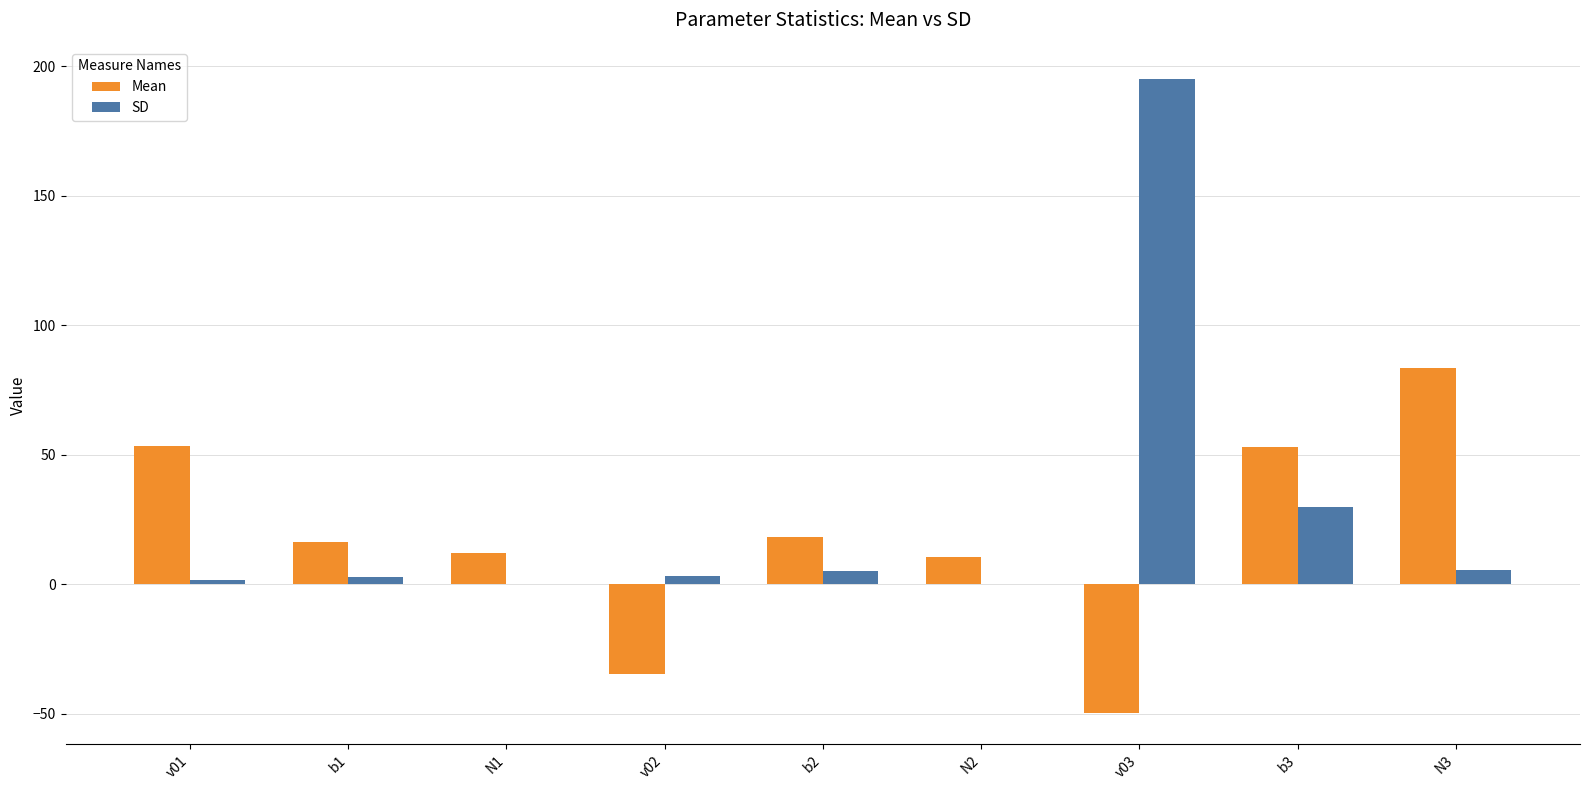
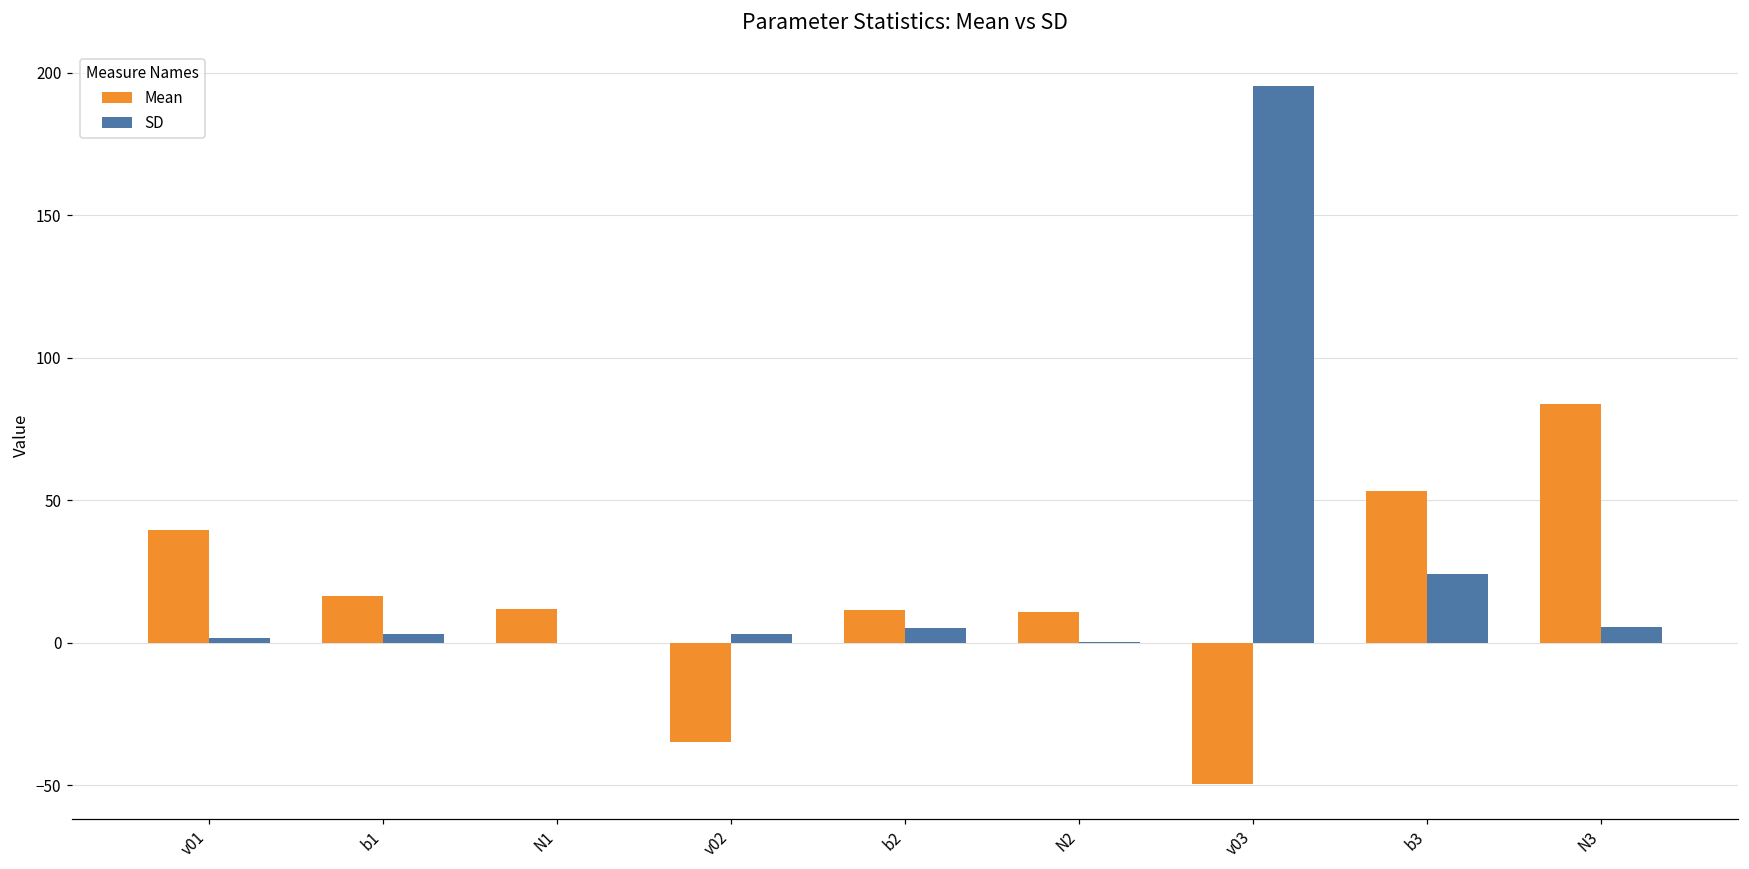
  {
    "Mean": {
-     "v01": 53,
+     "v01": 40,
      "b1": 16,
      "N1": 12,
      "v02": -35,
-     "b2": 18,
+     "b2": 12,
      "N2": 11,
      "v03": -50,
      "b3": 53,
      "N3": 84
    },
    "SD": {
      "v01": 1,
      "b1": 3,
      "v02": 3,
      "b2": 5,
      "v03": 195,
-     "b3": 30,
+     "b3": 24,
      "N3": 5
    }
  }
